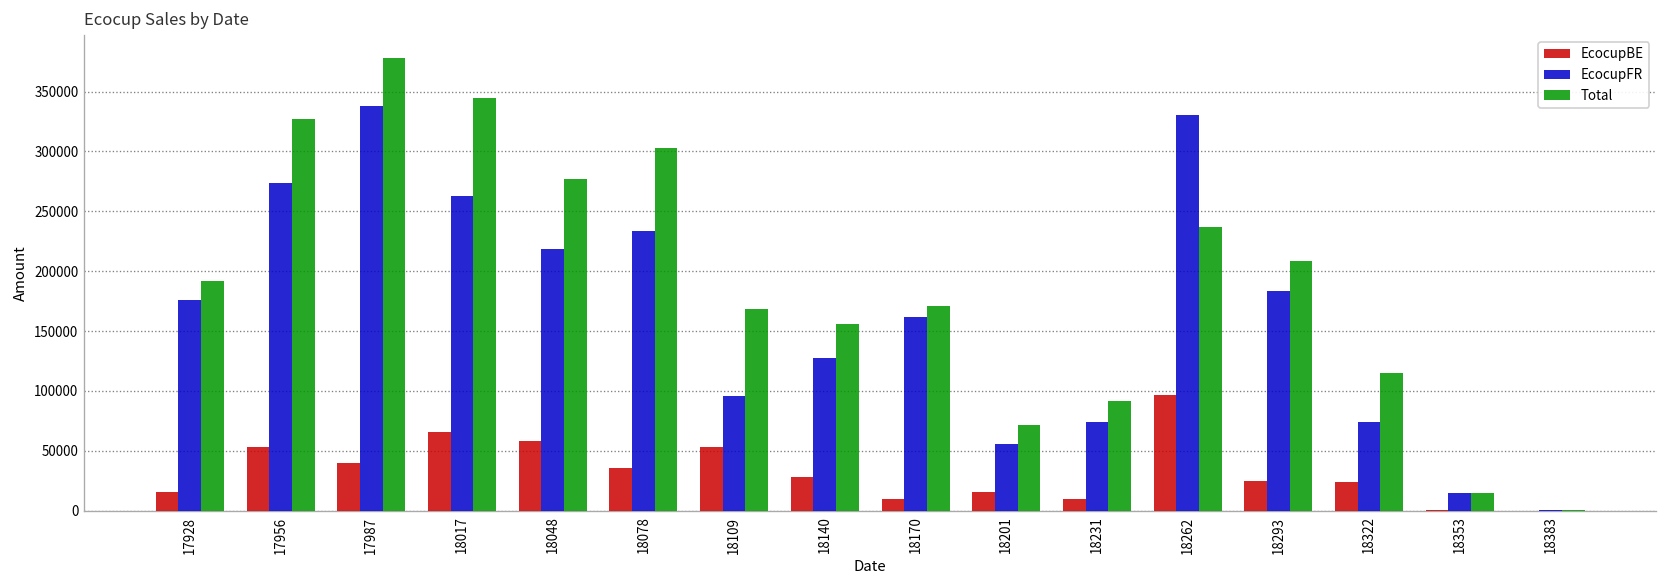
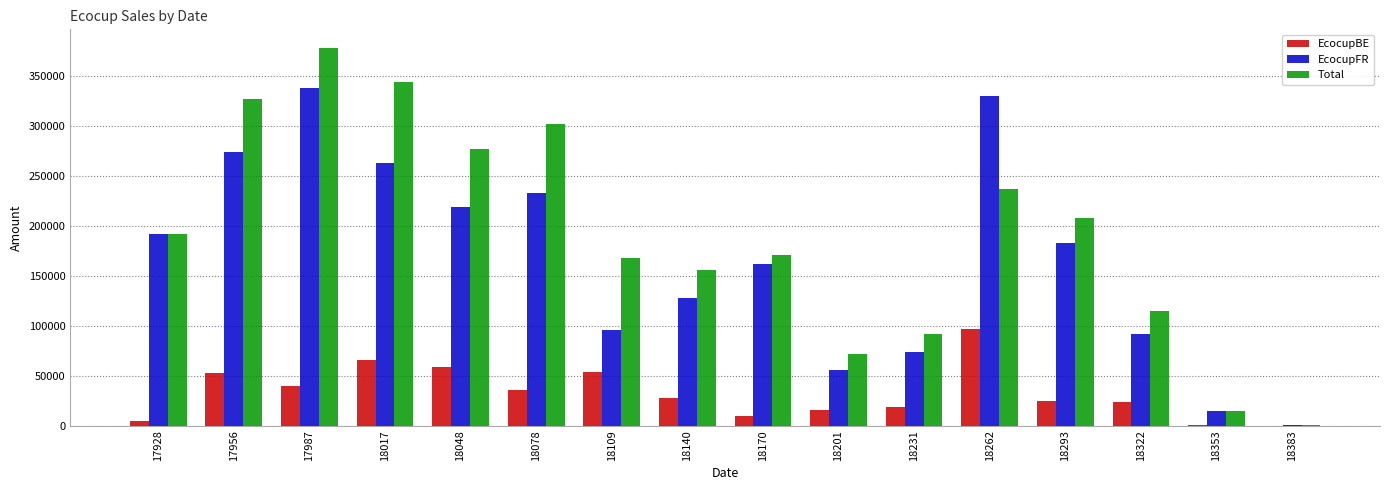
  {
    "EcocupBE": {
-     "17928": 20000,
+     "17928": 0,
      "17956": 50000,
      "17987": 40000,
      "18017": 70000,
      "18048": 60000,
      "18078": 40000,
      "18109": 50000,
      "18140": 30000,
      "18170": 10000,
      "18201": 20000,
-     "18231": 10000,
+     "18231": 20000,
      "18262": 100000,
      "18293": 30000,
      "18322": 20000,
      "18383": 0
    },
    "EcocupFR": {
-     "17928": 180000,
+     "17928": 190000,
      "17956": 270000,
      "17987": 340000,
      "18017": 260000,
      "18048": 220000,
      "18078": 230000,
      "18109": 100000,
      "18140": 130000,
      "18170": 160000,
      "18201": 60000,
      "18231": 70000,
      "18262": 330000,
      "18293": 180000,
-     "18322": 70000,
+     "18322": 90000,
      "18353": 10000
    },
    "Total": {
      "17928": 190000,
      "17956": 330000,
      "17987": 380000,
      "18017": 340000,
      "18048": 280000,
      "18078": 300000,
      "18109": 170000,
      "18140": 160000,
      "18170": 170000,
      "18201": 70000,
      "18231": 90000,
      "18262": 240000,
      "18293": 210000,
      "18322": 120000,
      "18353": 10000
    }
  }
